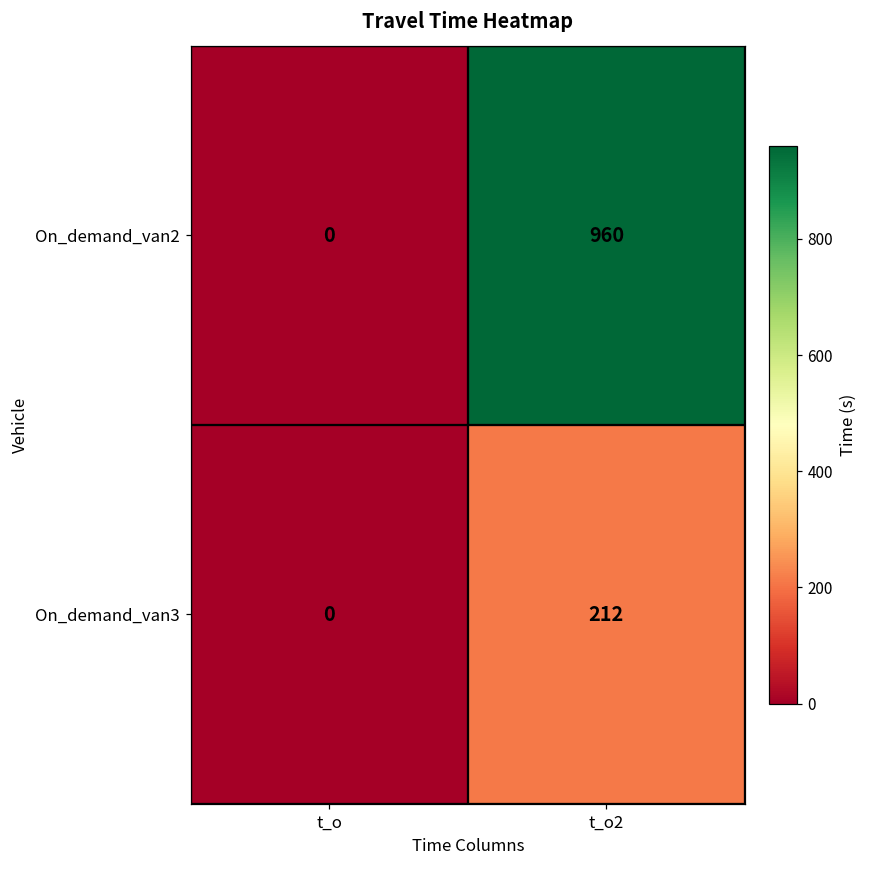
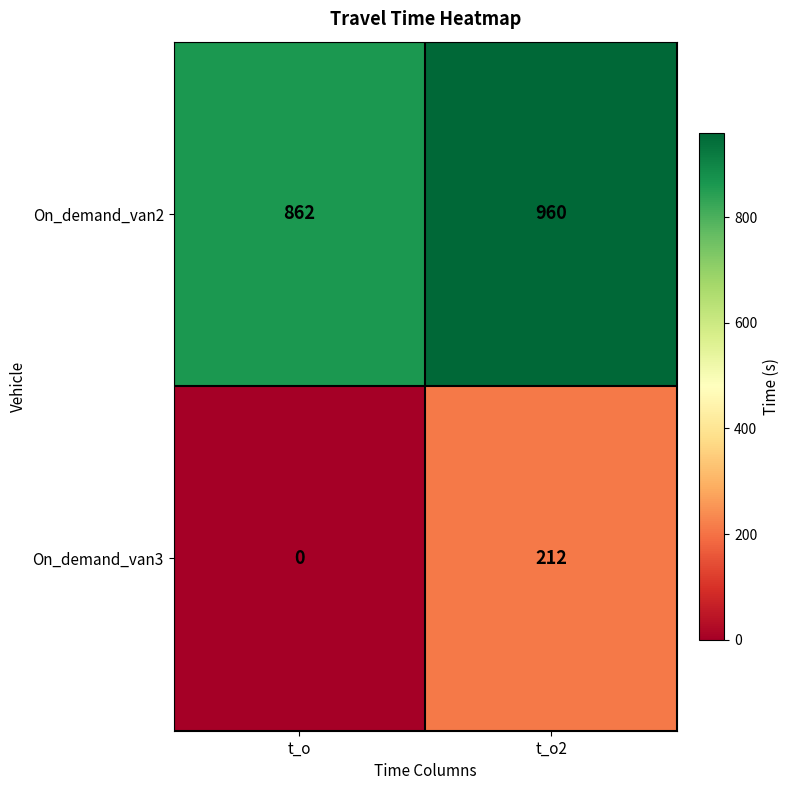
  {
    "On_demand_van2": {
-     "t_o": 0,
+     "t_o": 862,
      "t_o2": 960
    },
    "On_demand_van3": {
      "t_o": 0,
      "t_o2": 212
    }
  }
